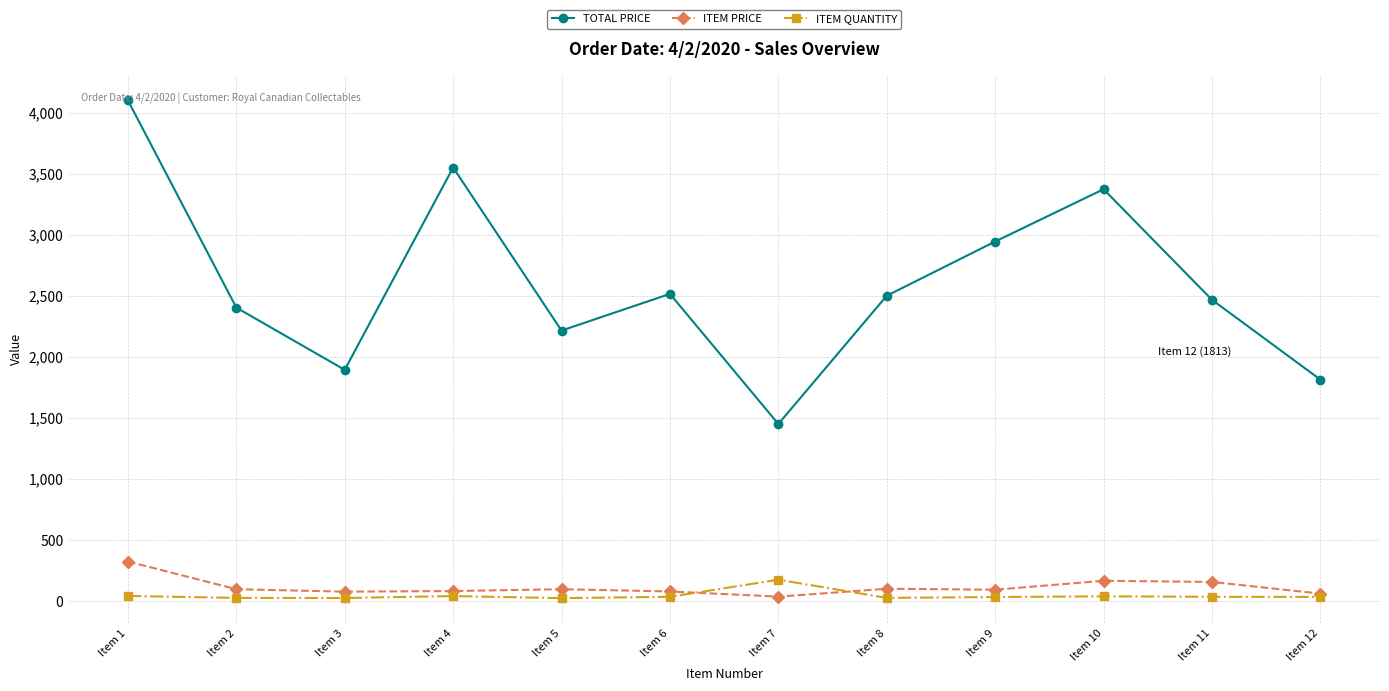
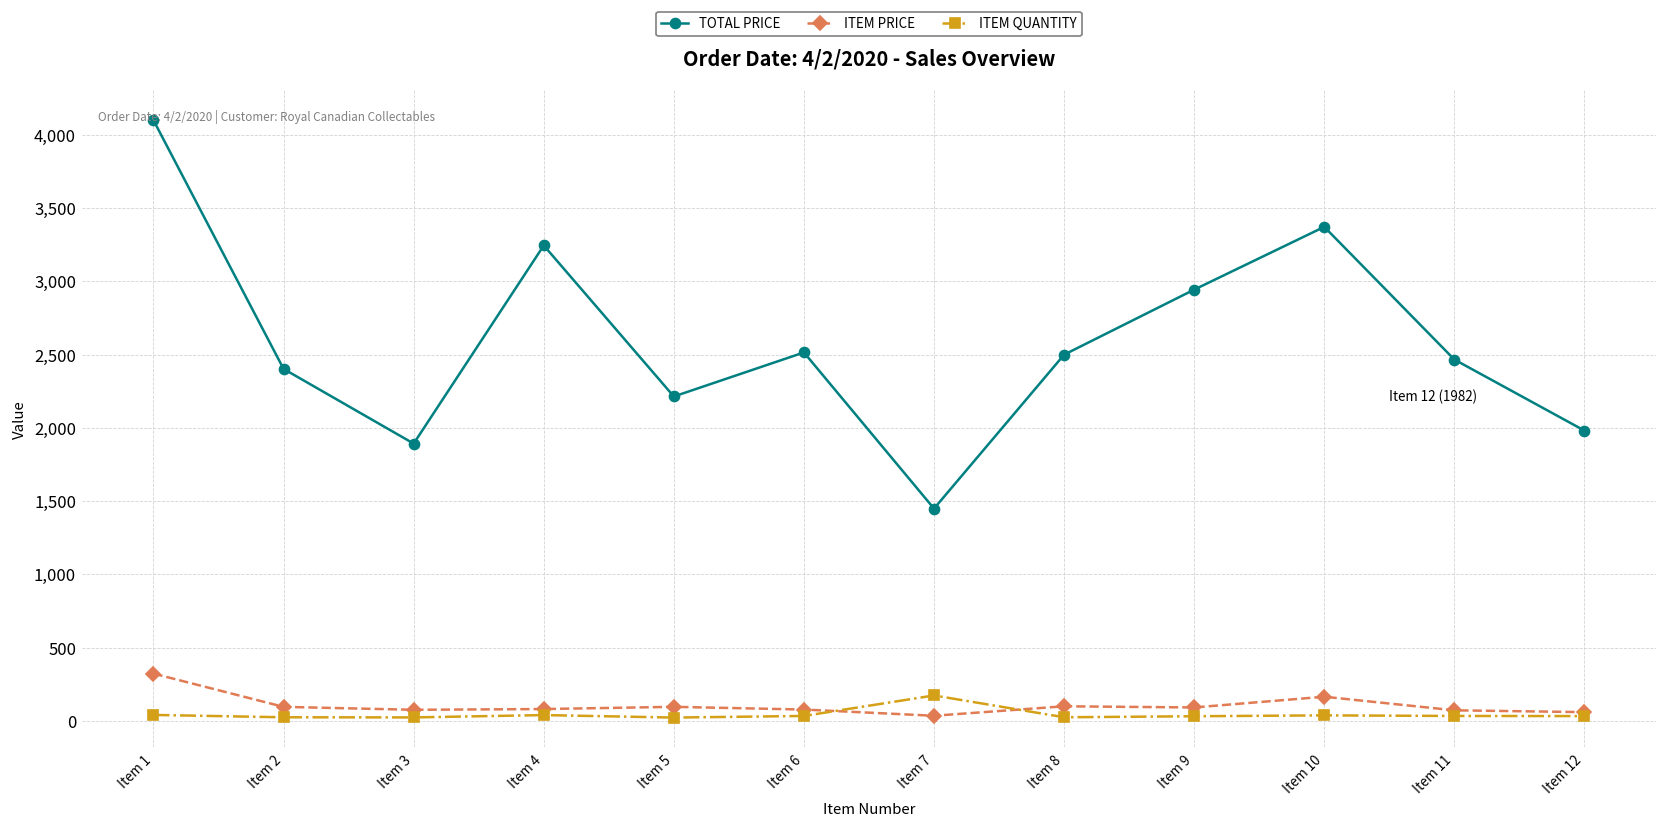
  {
    "TOTAL PRICE": {
-     "Item 4": "3,550",
-     "Item 12": "(1813)"
+     "Item 4": "3,250",
+     "Item 12": "(1982)"
    },
    "ITEM PRICE": {
      "Item 1": "320",
      "Item 2": "100",
      "Item 3": "80",
      "Item 4": "80",
      "Item 5": "100",
      "Item 6": "80",
      "Item 7": "40",
      "Item 8": "100",
      "Item 9": "90",
      "Item 10": "170",
-     "Item 11": "160",
+     "Item 11": "70",
      "Item 12": "60"
    },
    "ITEM QUANTITY": {
      "Item 1": "40",
      "Item 2": "30",
      "Item 3": "20",
      "Item 4": "40",
      "Item 5": "20",
      "Item 6": "30",
      "Item 7": "170",
      "Item 8": "30",
      "Item 9": "30",
      "Item 10": "40",
      "Item 11": "30",
      "Item 12": "30"
    }
  }
